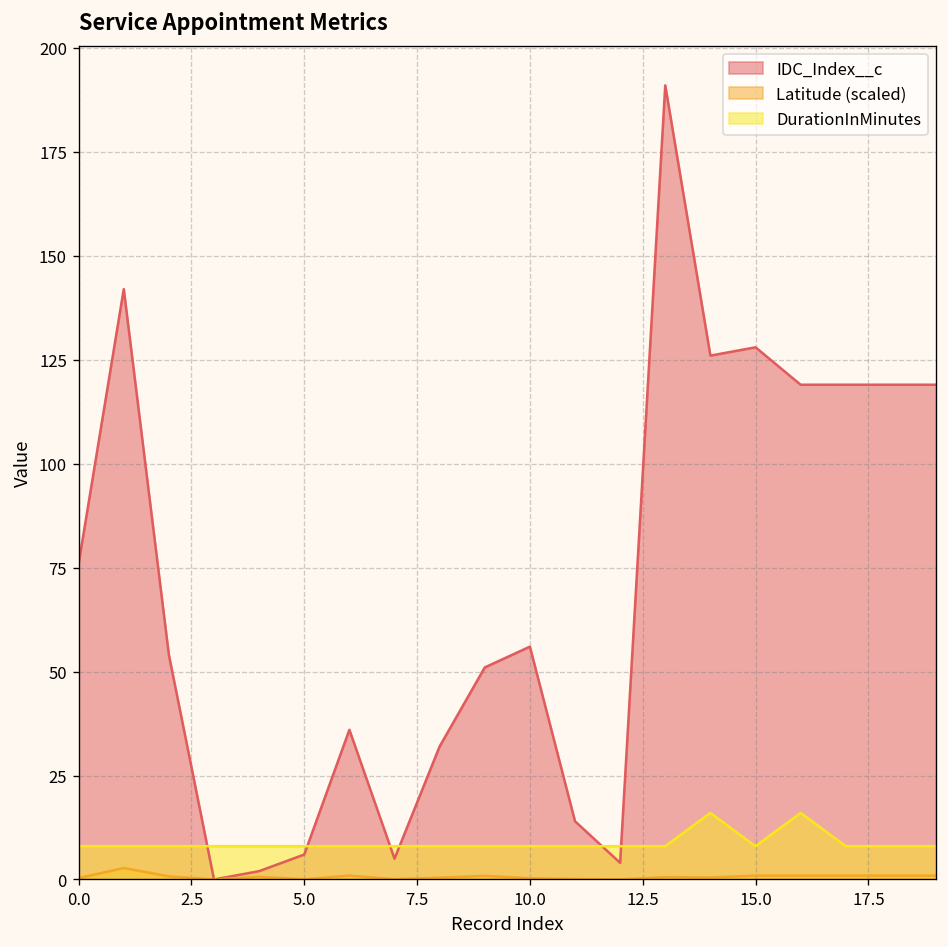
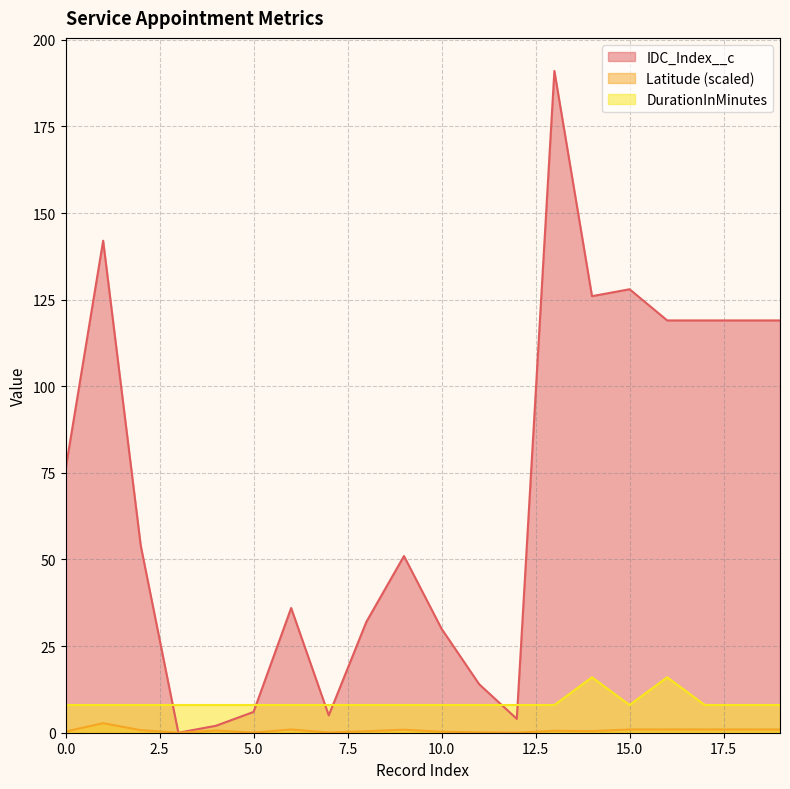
  {
    "IDC_Index__c": {
      "0.0": 76,
      "5.0": 6,
-     "10.0": 56,
+     "10.0": 30,
      "15.0": 128
    }
  }
